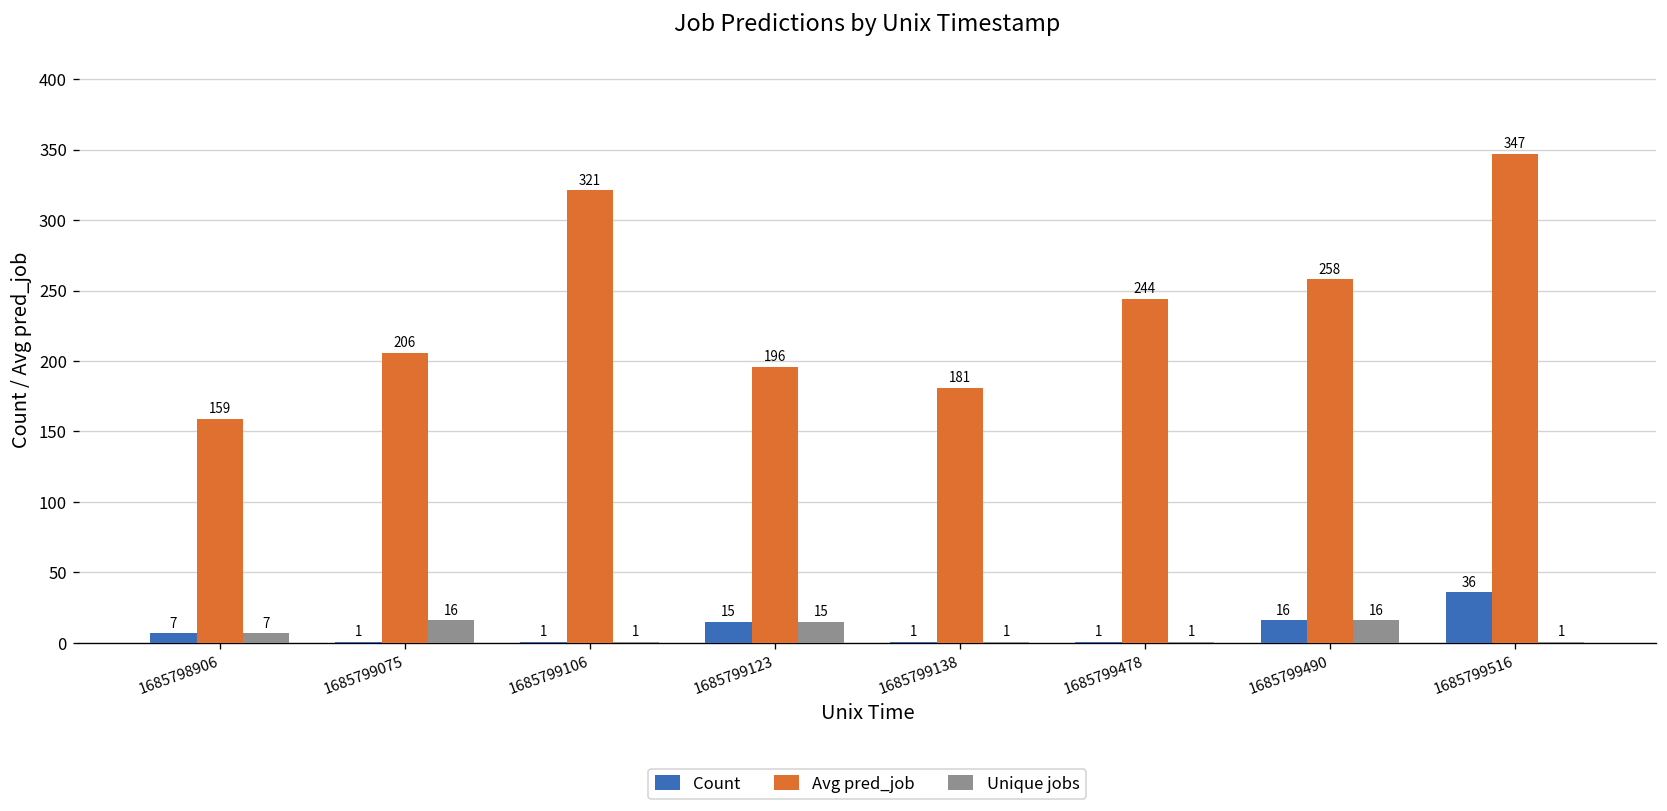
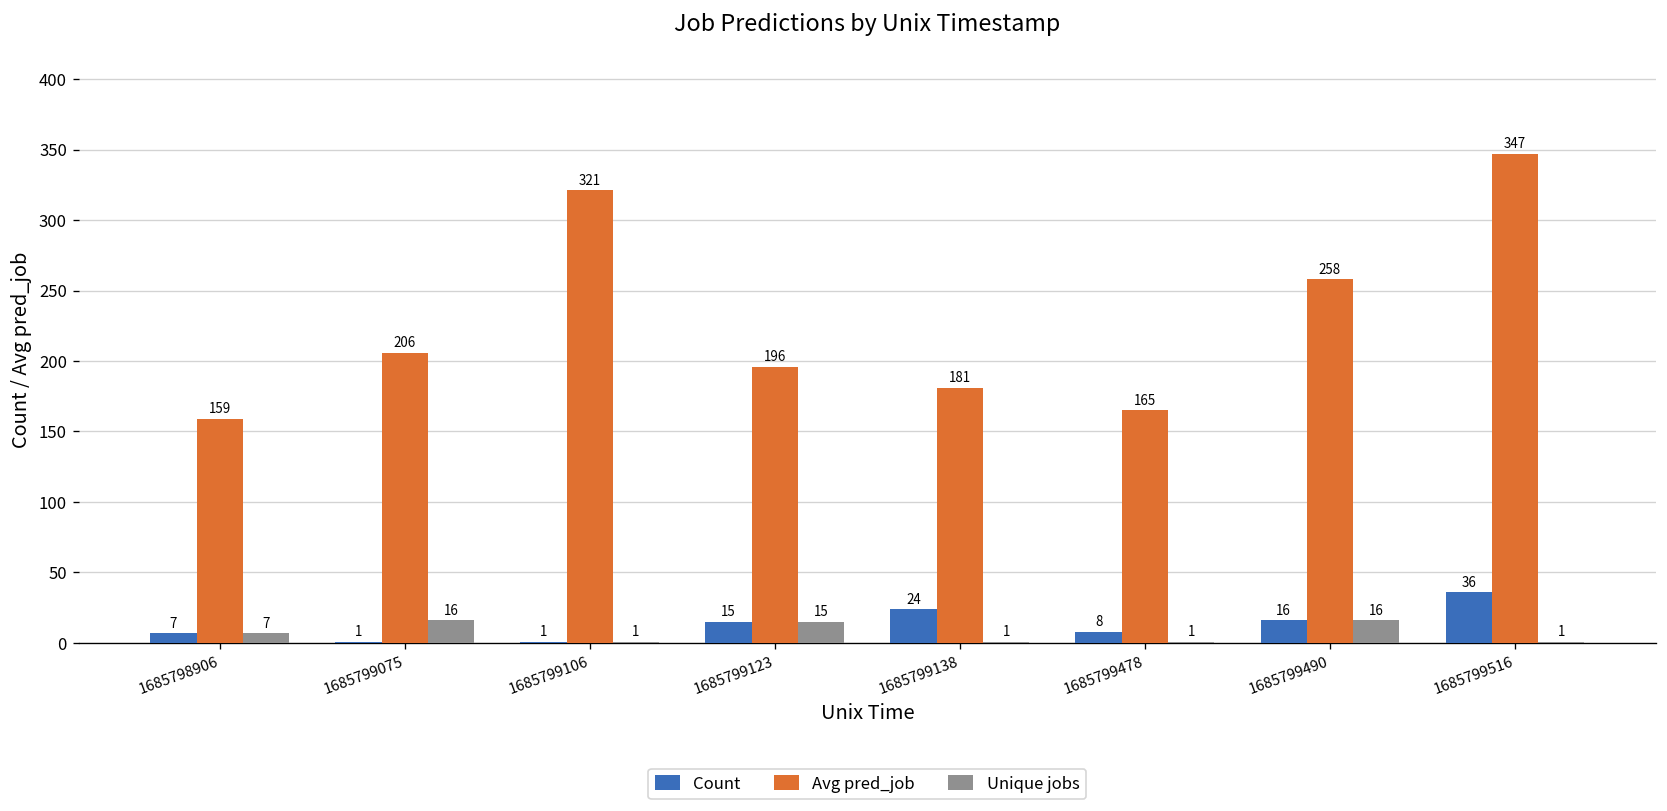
  {
    "Count": {
      "1685798906": 7,
      "1685799075": 1,
      "1685799106": 1,
      "1685799123": 15,
-     "1685799138": 1,
-     "1685799478": 1,
+     "1685799138": 24,
+     "1685799478": 8,
      "1685799490": 16,
      "1685799516": 36
    },
    "Avg pred_job": {
      "1685798906": 159,
      "1685799075": 206,
      "1685799106": 321,
      "1685799123": 196,
      "1685799138": 181,
-     "1685799478": 244,
+     "1685799478": 165,
      "1685799490": 258,
      "1685799516": 347
    },
    "Unique jobs": {
      "1685798906": 7,
      "1685799075": 16,
      "1685799106": 1,
      "1685799123": 15,
      "1685799138": 1,
      "1685799478": 1,
      "1685799490": 16,
      "1685799516": 1
    }
  }
